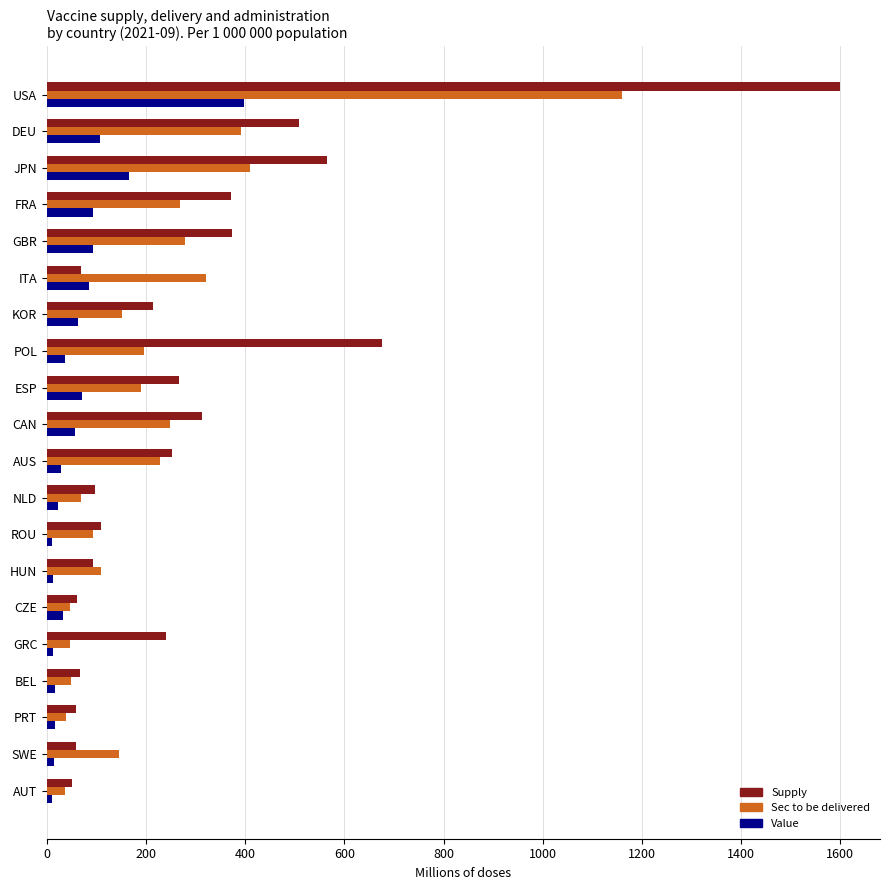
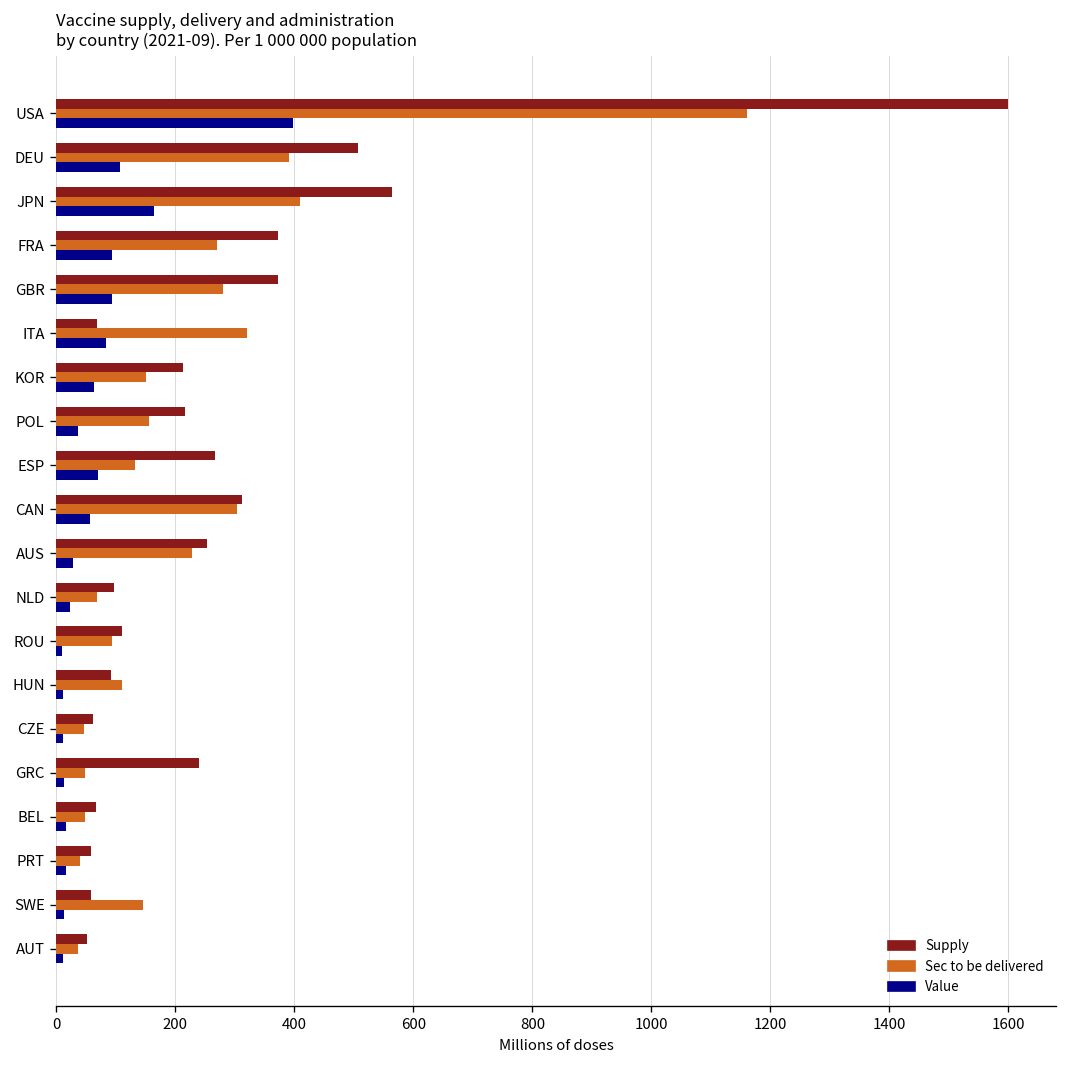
  {
    "Supply": {
      "USA": 1600,
      "DEU": 510,
      "JPN": 560,
      "FRA": 370,
      "GBR": 370,
      "ITA": 70,
      "KOR": 210,
-     "POL": 680,
+     "POL": 220,
      "ESP": 270,
      "CAN": 310,
      "AUS": 250,
      "NLD": 100,
      "ROU": 110,
      "HUN": 90,
      "CZE": 60,
      "GRC": 240,
      "BEL": 70,
      "PRT": 60,
      "SWE": 60,
      "AUT": 50
    },
    "Sec to be delivered": {
      "USA": 1160,
      "DEU": 390,
      "JPN": 410,
      "FRA": 270,
      "GBR": 280,
      "ITA": 320,
      "KOR": 150,
-     "POL": 200,
-     "ESP": 190,
-     "CAN": 250,
+     "POL": 160,
+     "ESP": 130,
+     "CAN": 300,
      "AUS": 230,
      "NLD": 70,
      "ROU": 90,
      "HUN": 110,
      "CZE": 50,
      "GRC": 50,
      "BEL": 50,
      "PRT": 40,
      "SWE": 150,
      "AUT": 40
    },
    "Value": {
      "USA": 400,
      "DEU": 110,
      "JPN": 160,
      "FRA": 90,
      "GBR": 90,
      "ITA": 80,
      "KOR": 60,
      "POL": 40,
      "ESP": 70,
      "CAN": 60,
      "AUS": 30,
      "NLD": 20,
      "ROU": 10,
      "HUN": 10,
-     "CZE": 30,
+     "CZE": 10,
      "GRC": 10,
      "BEL": 20,
      "PRT": 20,
      "SWE": 10,
      "AUT": 10
    }
  }
